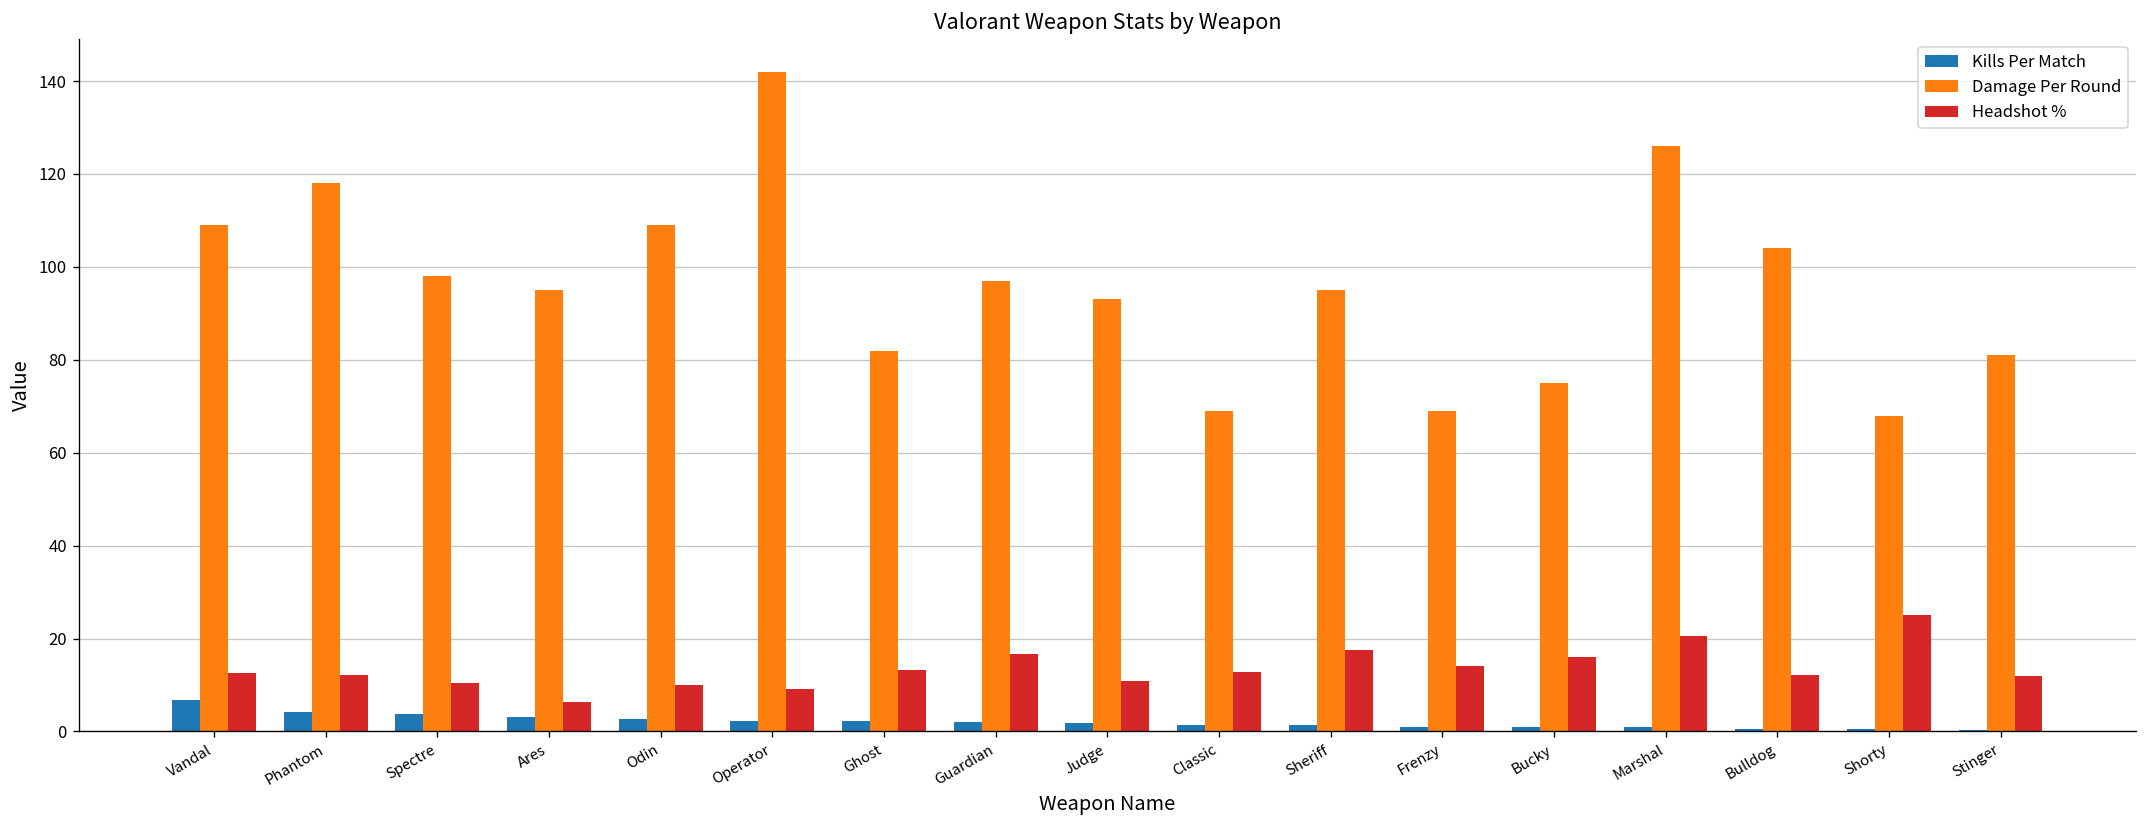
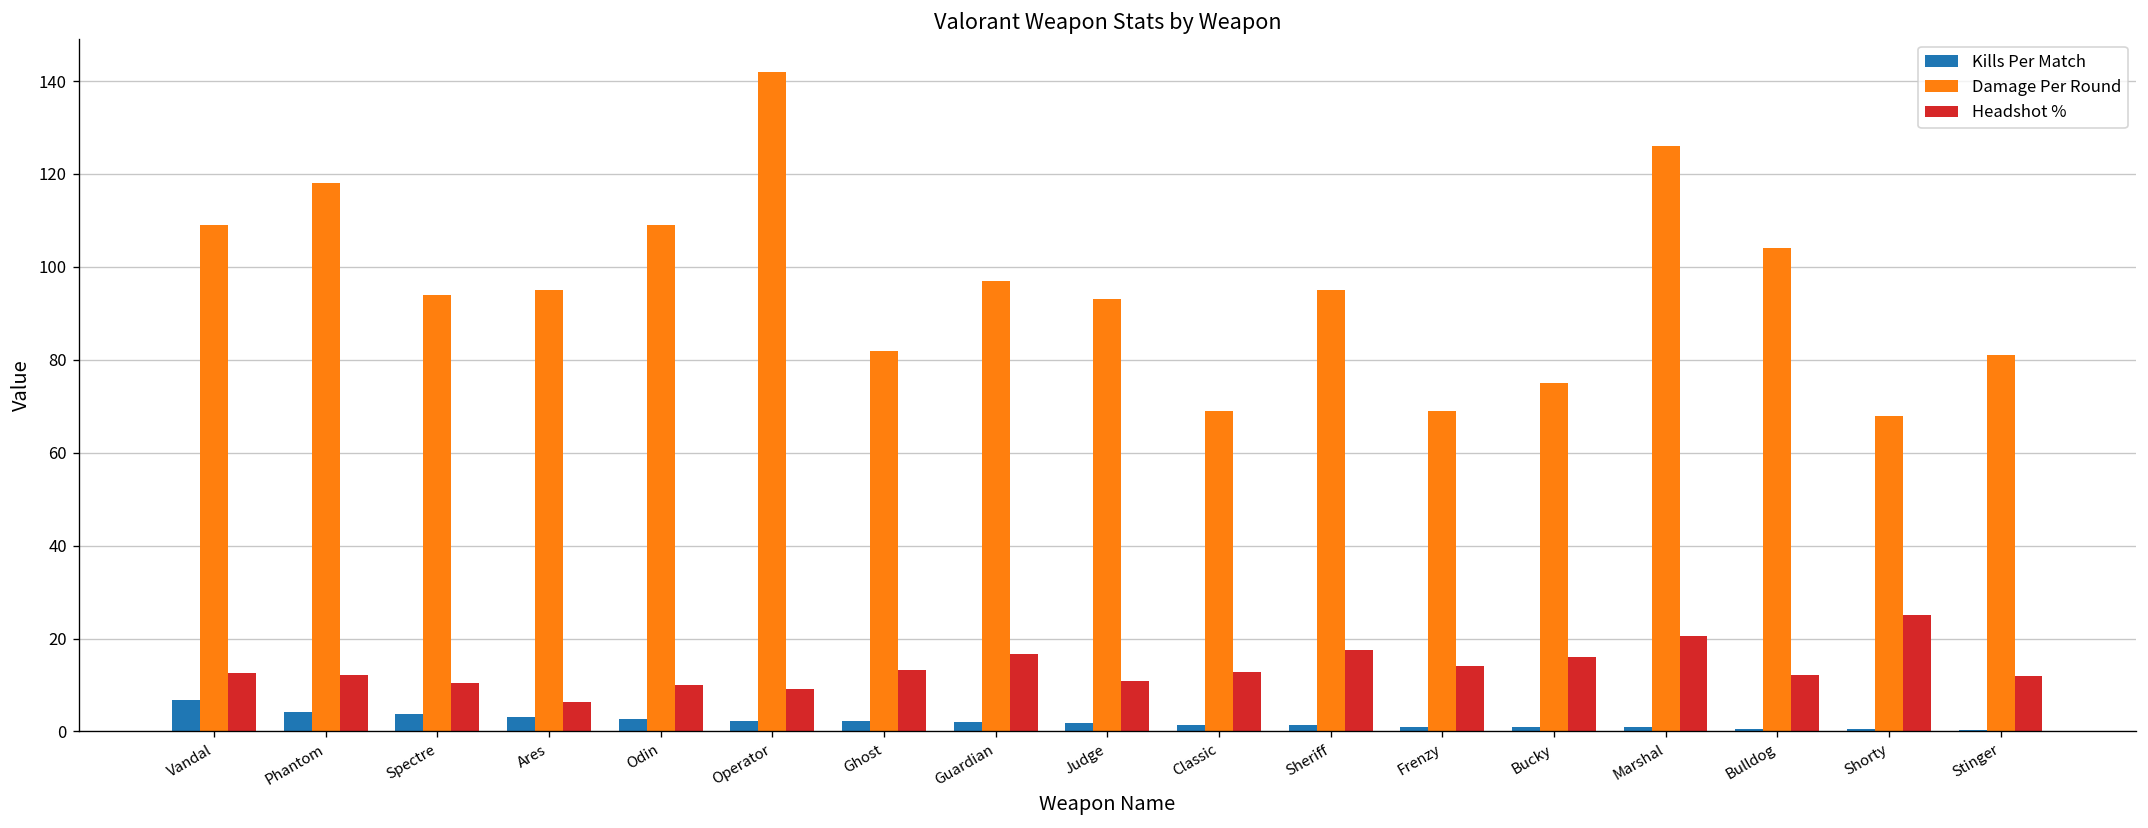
  {
    "Kills Per Match": {
      "Vandal": 7,
      "Phantom": 4,
      "Spectre": 4,
      "Ares": 3,
      "Odin": 3,
      "Operator": 2,
      "Ghost": 2,
      "Guardian": 2,
      "Judge": 2,
      "Classic": 1,
      "Sheriff": 1,
      "Frenzy": 1,
      "Bucky": 1,
      "Marshal": 1
    },
    "Damage Per Round": {
      "Vandal": 109,
      "Phantom": 118,
-     "Spectre": 98,
+     "Spectre": 94,
      "Ares": 95,
      "Odin": 109,
      "Operator": 142,
      "Ghost": 82,
      "Guardian": 97,
      "Judge": 93,
      "Classic": 69,
      "Sheriff": 95,
      "Frenzy": 69,
      "Bucky": 75,
      "Marshal": 126,
      "Bulldog": 104,
      "Shorty": 68,
      "Stinger": 81
    },
    "Headshot %": {
      "Vandal": 13,
      "Phantom": 12,
      "Spectre": 10,
      "Ares": 6,
      "Odin": 10,
      "Operator": 9,
      "Ghost": 13,
      "Guardian": 17,
      "Judge": 11,
      "Classic": 13,
      "Sheriff": 18,
      "Frenzy": 14,
      "Bucky": 16,
      "Marshal": 21,
      "Bulldog": 12,
      "Shorty": 25,
      "Stinger": 12
    }
  }
